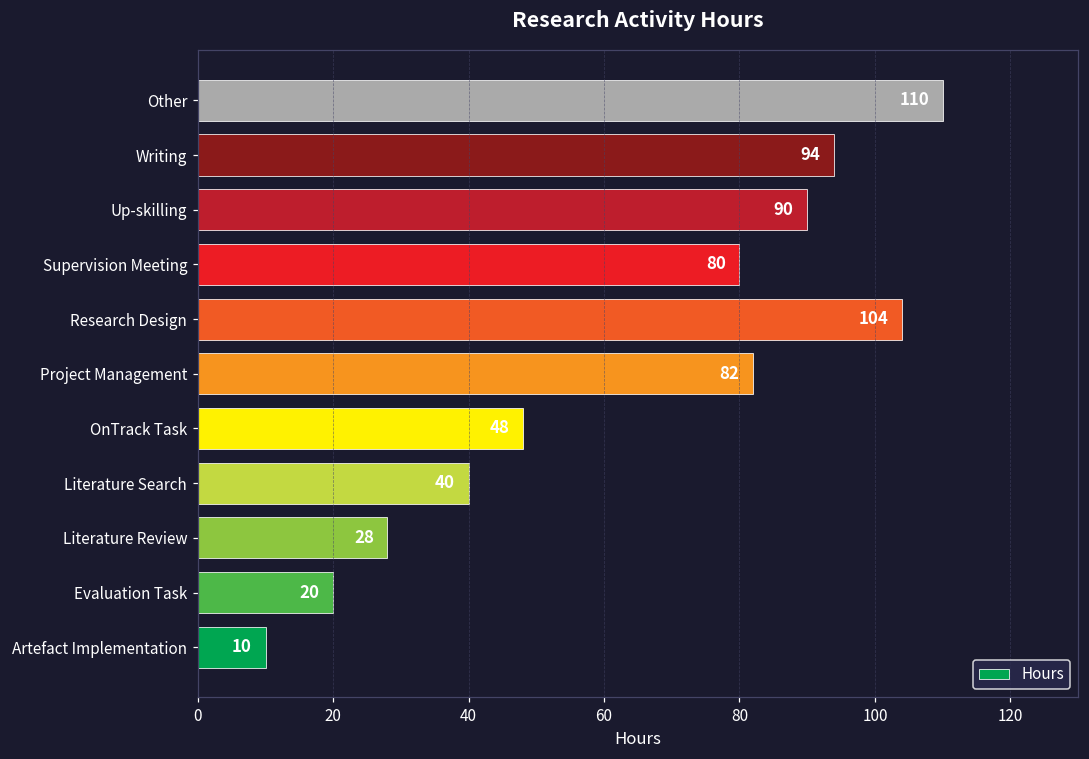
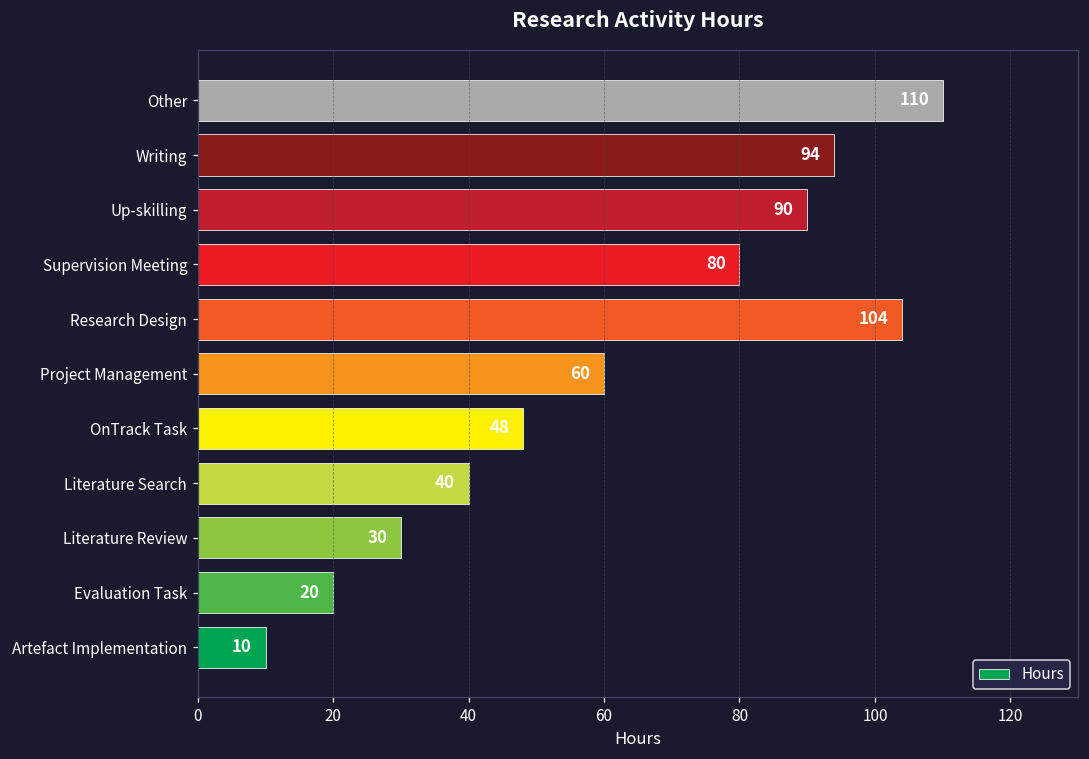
  {
    "Other": 110,
    "Writing": 94,
    "Up-skilling": 90,
    "Supervision Meeting": 80,
    "Research Design": 104,
-   "Project Management": 82,
+   "Project Management": 60,
    "OnTrack Task": 48,
    "Literature Search": 40,
-   "Literature Review": 28,
+   "Literature Review": 30,
    "Evaluation Task": 20,
    "Artefact Implementation": 10
  }
